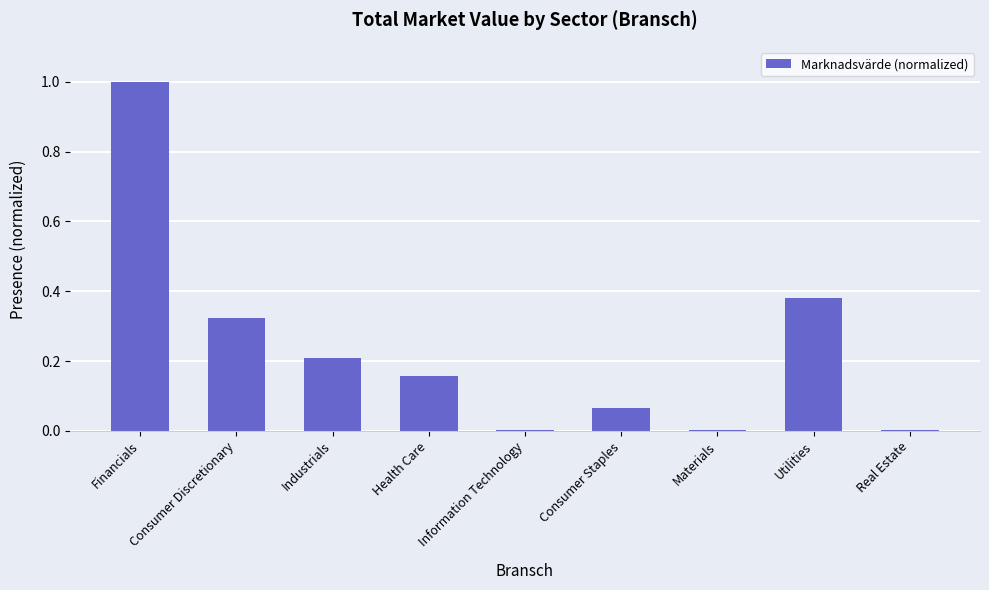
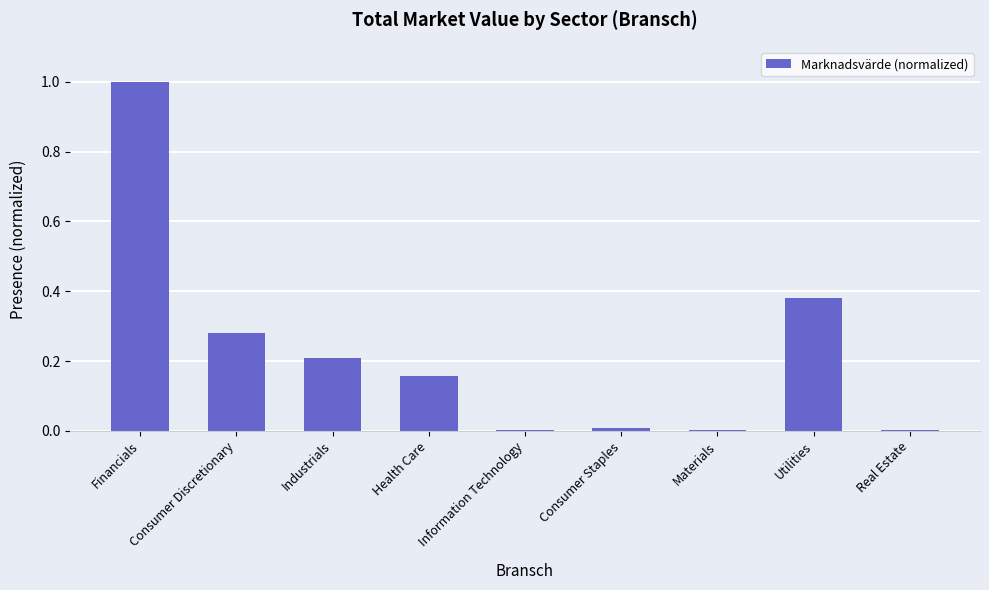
  {
    "Financials": 1.00,
-   "Consumer Discretionary": 0.32,
+   "Consumer Discretionary": 0.28,
    "Industrials": 0.21,
    "Health Care": 0.16,
-   "Consumer Staples": 0.07,
+   "Consumer Staples": 0.01,
    "Utilities": 0.38
  }
